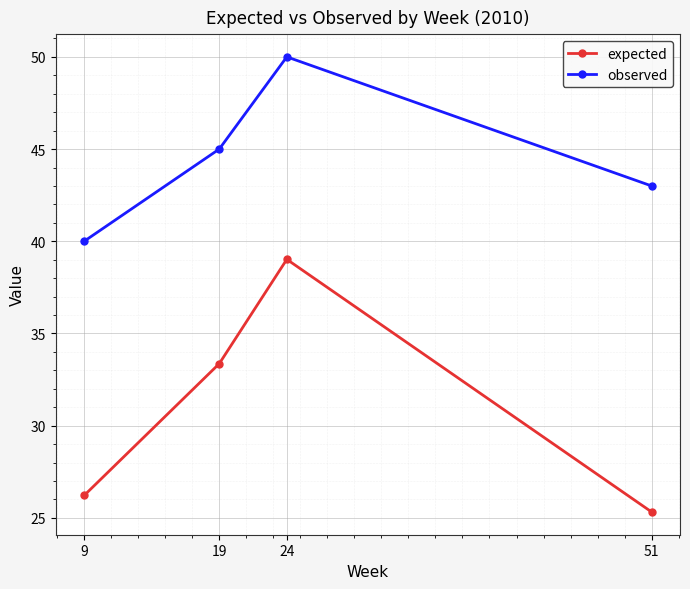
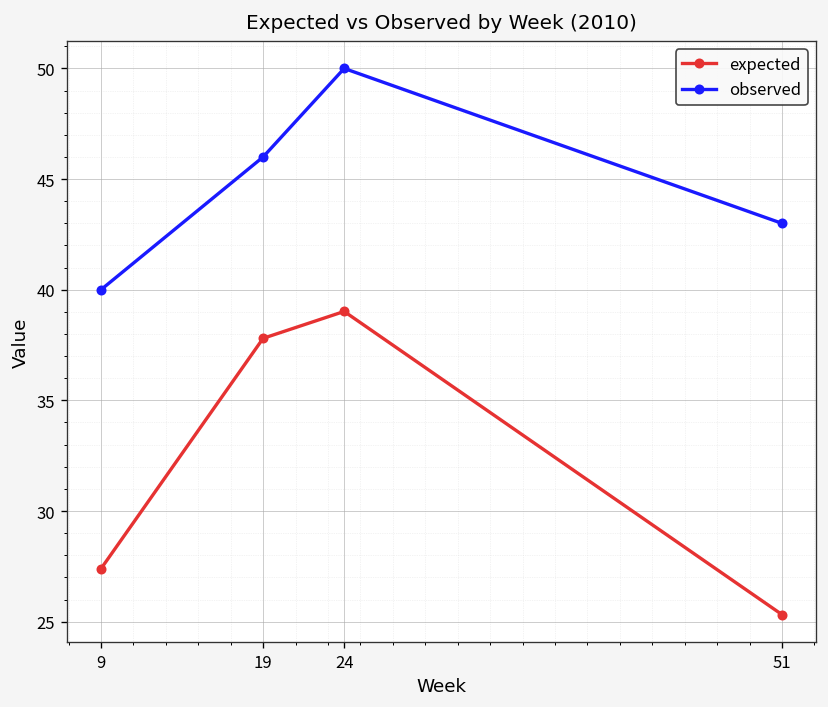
  {
    "expected": {
-     "9": 26.2,
-     "19": 33.4,
+     "9": 27.4,
+     "19": 37.8,
      "24": 39.0,
      "51": 25.3
    },
    "observed": {
      "9": 40,
-     "19": 45,
+     "19": 46,
      "24": 50,
      "51": 43
    }
  }
